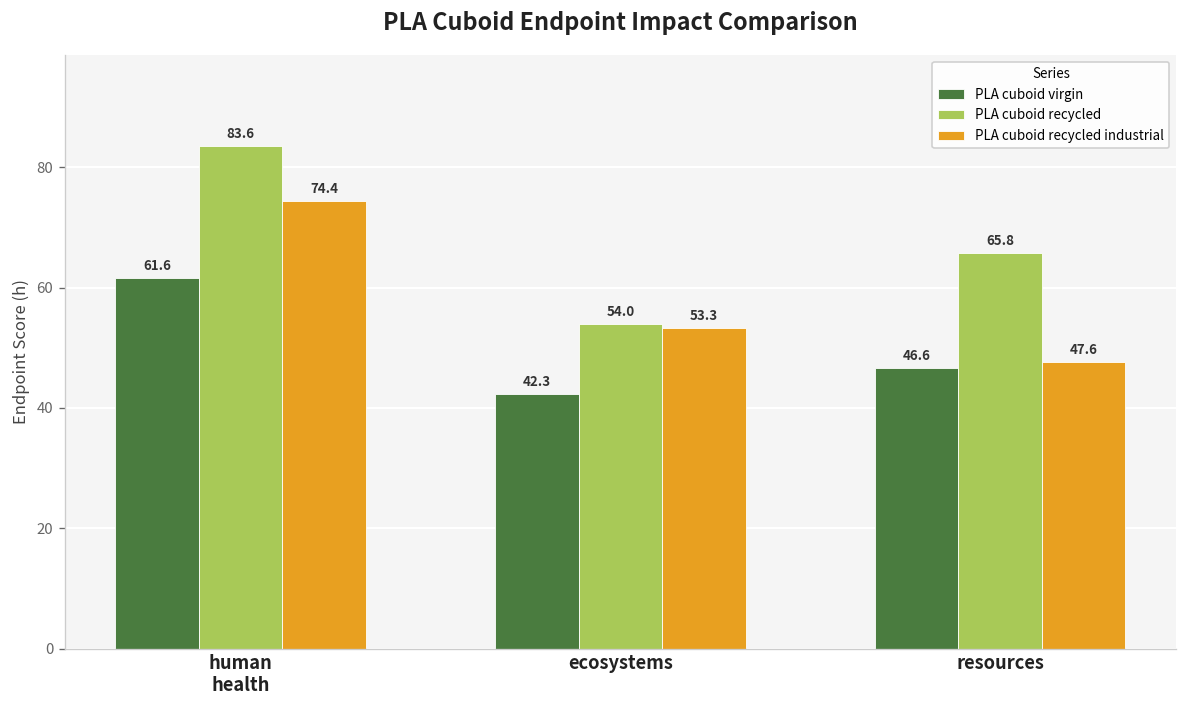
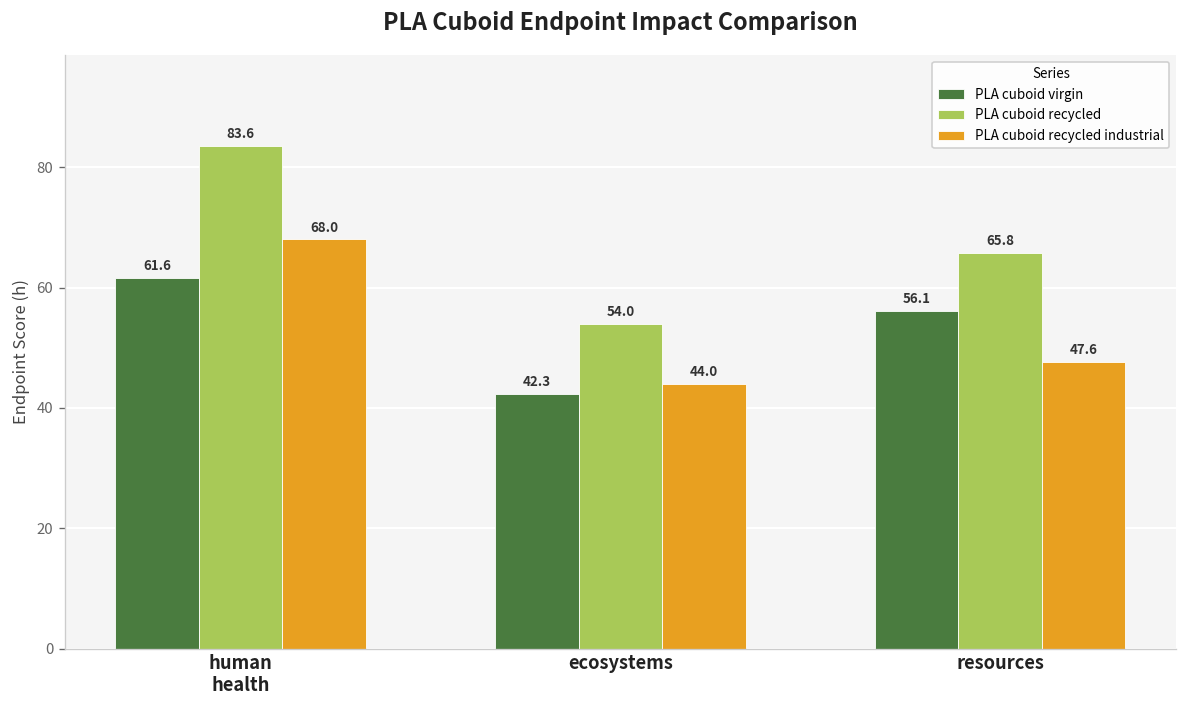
  {
    "PLA cuboid virgin": {
      "human health": 61.6,
      "ecosystems": 42.3,
-     "resources": 46.6
+     "resources": 56.1
    },
    "PLA cuboid recycled": {
      "human health": 83.6,
      "ecosystems": 54.0,
      "resources": 65.8
    },
    "PLA cuboid recycled industrial": {
-     "human health": 74.4,
-     "ecosystems": 53.3,
+     "human health": 68.0,
+     "ecosystems": 44.0,
      "resources": 47.6
    }
  }
